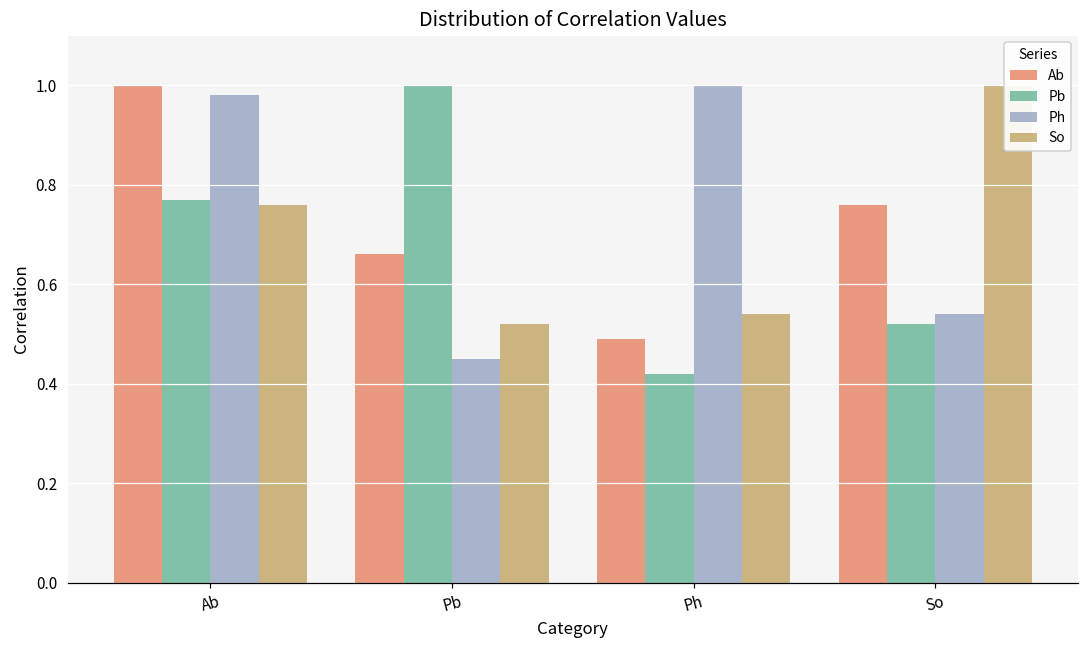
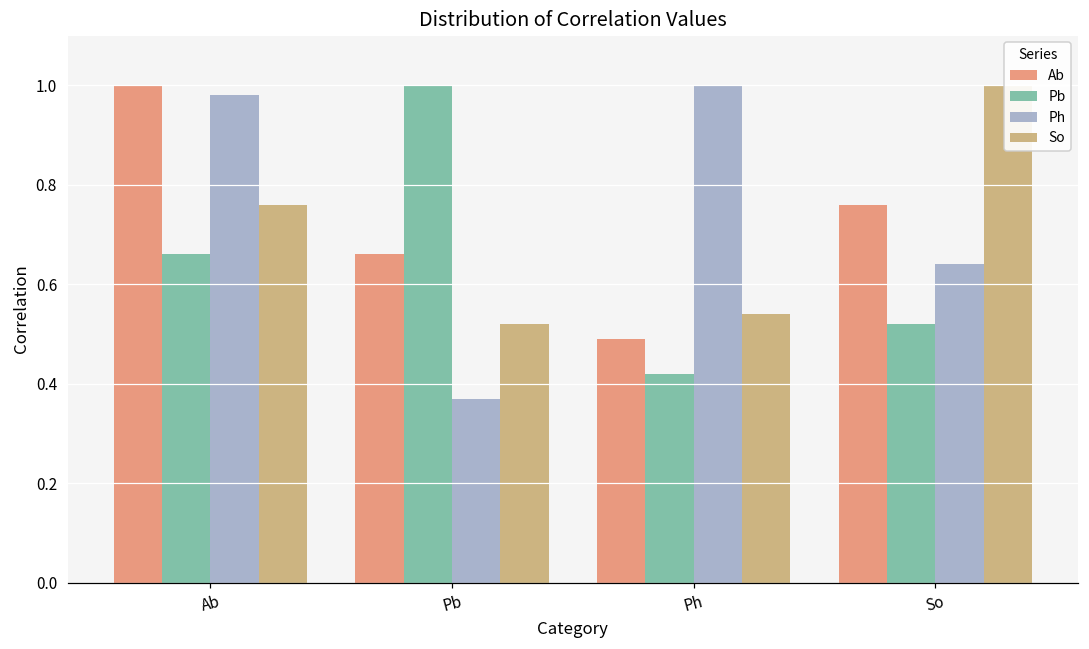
  {
    "Pb": {
-     "Ab": 0.77,
+     "Ab": 0.66,
      "Pb": 1.00,
      "Ph": 0.42,
      "So": 0.52
    },
    "Ph": {
      "Ab": 0.98,
-     "Pb": 0.45,
+     "Pb": 0.37,
      "Ph": 1.00,
-     "So": 0.54
+     "So": 0.64
    }
  }
